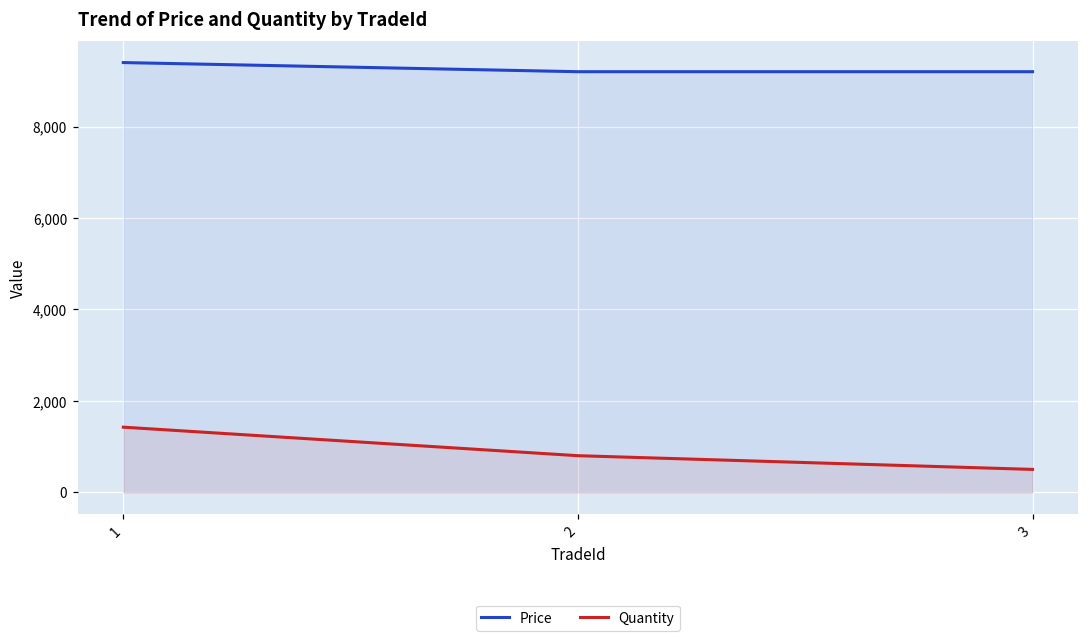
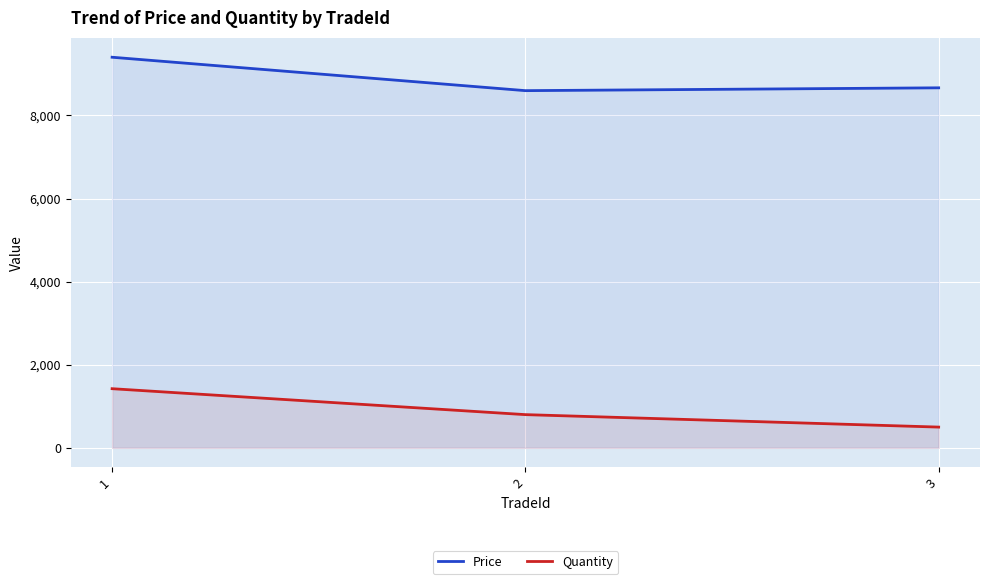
  {
    "Price": {
      "1": "9,400",
-     "2": "9,200",
-     "3": "9,200"
+     "2": "8,600",
+     "3": "8,700"
    },
    "Quantity": {
      "1": "1,400",
      "2": "800",
      "3": "500"
    }
  }
